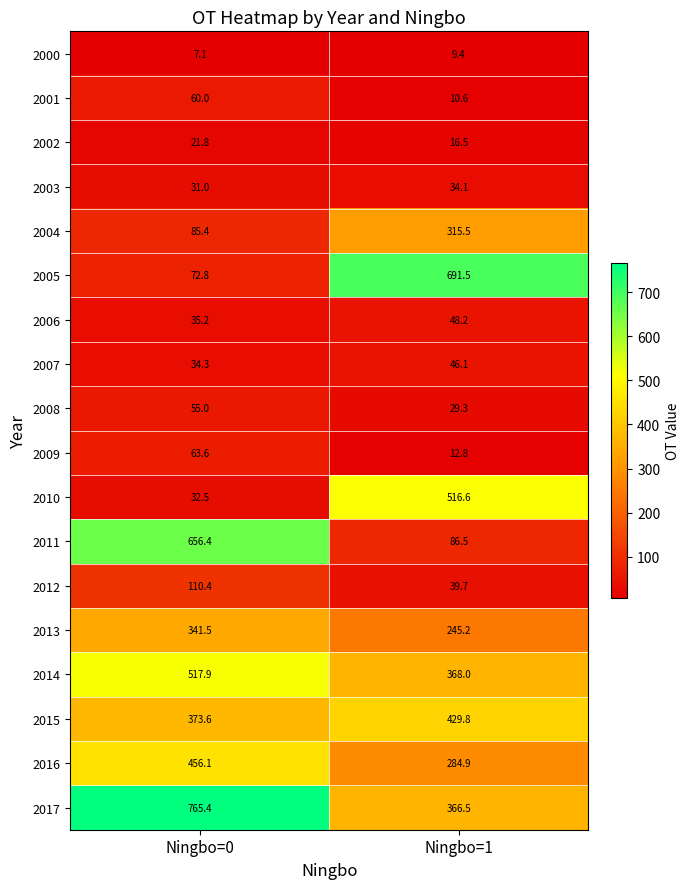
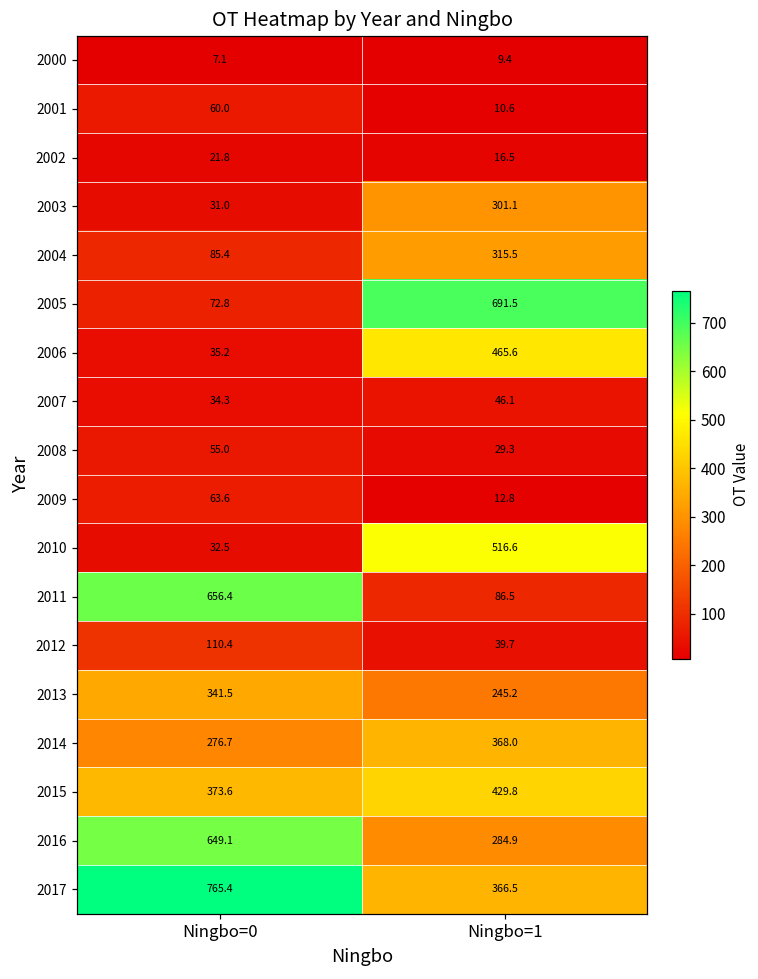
  {
    "2000": {
      "Ningbo=0": 7.1,
      "Ningbo=1": 9.4
    },
    "2001": {
      "Ningbo=0": 60.0,
      "Ningbo=1": 10.6
    },
    "2002": {
      "Ningbo=0": 21.8,
      "Ningbo=1": 16.5
    },
    "2003": {
      "Ningbo=0": 31.0,
-     "Ningbo=1": 34.1
+     "Ningbo=1": 301.1
    },
    "2004": {
      "Ningbo=0": 85.4,
      "Ningbo=1": 315.5
    },
    "2005": {
      "Ningbo=0": 72.8,
      "Ningbo=1": 691.5
    },
    "2006": {
      "Ningbo=0": 35.2,
-     "Ningbo=1": 48.2
+     "Ningbo=1": 465.6
    },
    "2007": {
      "Ningbo=0": 34.3,
      "Ningbo=1": 46.1
    },
    "2008": {
      "Ningbo=0": 55.0,
      "Ningbo=1": 29.3
    },
    "2009": {
      "Ningbo=0": 63.6,
      "Ningbo=1": 12.8
    },
    "2010": {
      "Ningbo=0": 32.5,
      "Ningbo=1": 516.6
    },
    "2011": {
      "Ningbo=0": 656.4,
      "Ningbo=1": 86.5
    },
    "2012": {
      "Ningbo=0": 110.4,
      "Ningbo=1": 39.7
    },
    "2013": {
      "Ningbo=0": 341.5,
      "Ningbo=1": 245.2
    },
    "2014": {
-     "Ningbo=0": 517.9,
+     "Ningbo=0": 276.7,
      "Ningbo=1": 368.0
    },
    "2015": {
      "Ningbo=0": 373.6,
      "Ningbo=1": 429.8
    },
    "2016": {
-     "Ningbo=0": 456.1,
+     "Ningbo=0": 649.1,
      "Ningbo=1": 284.9
    },
    "2017": {
      "Ningbo=0": 765.4,
      "Ningbo=1": 366.5
    }
  }
